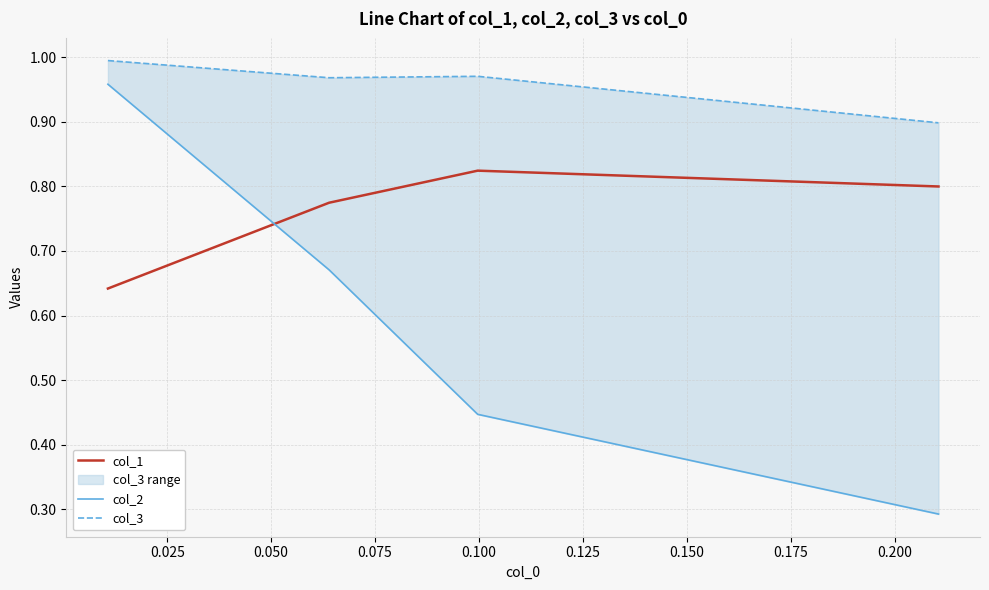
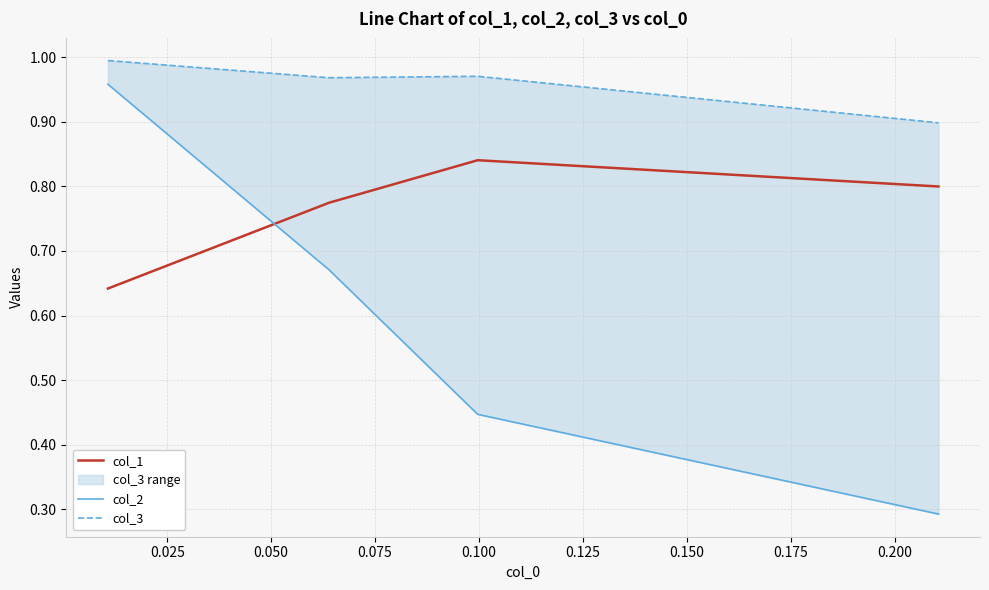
  {
    "col_1": {
-     "0.100": 0.82
+     "0.100": 0.84
    },
    "col_2": {
      "0.100": 0.45
    },
    "col_3 range": {
      "0.100": 0.97
    }
  }
